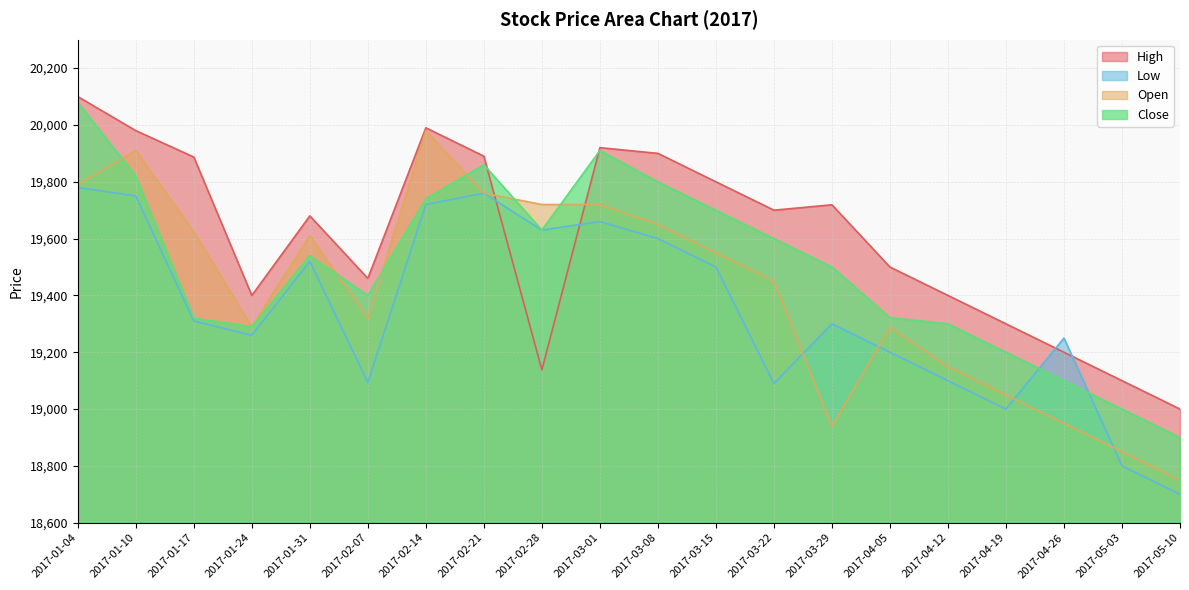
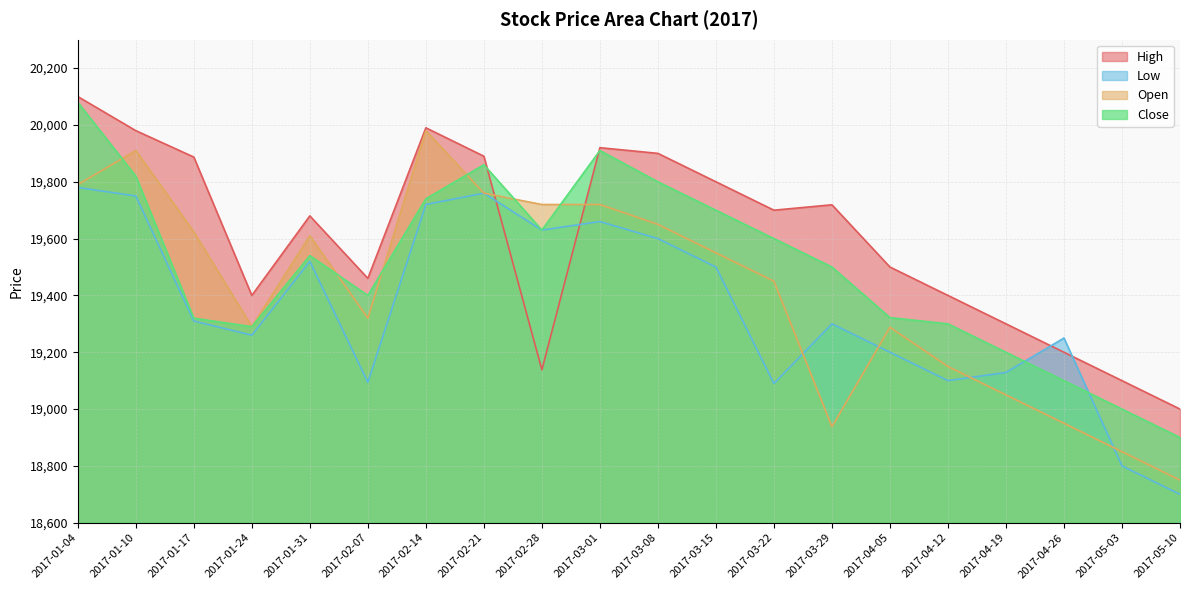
  {
    "High": {
      "2017-01-04": "20,100",
      "2017-01-10": "19,980",
      "2017-01-17": "19,890",
      "2017-01-24": "19,400",
      "2017-01-31": "19,680",
      "2017-02-07": "19,460",
      "2017-02-14": "19,990",
      "2017-02-21": "19,890",
      "2017-02-28": "19,140",
      "2017-03-01": "19,920",
      "2017-03-08": "19,900",
      "2017-03-15": "19,800",
      "2017-03-22": "19,700",
      "2017-03-29": "19,720",
      "2017-04-05": "19,500",
      "2017-04-12": "19,400",
      "2017-04-19": "19,300",
      "2017-04-26": "19,200",
      "2017-05-03": "19,100",
      "2017-05-10": "19,000"
    },
    "Low": {
      "2017-01-04": "19,780",
      "2017-01-10": "19,750",
      "2017-01-17": "19,310",
      "2017-01-24": "19,260",
      "2017-01-31": "19,520",
      "2017-02-07": "19,090",
      "2017-02-14": "19,720",
      "2017-03-01": "19,660",
      "2017-03-08": "19,600",
      "2017-03-15": "19,500",
      "2017-03-22": "19,090",
      "2017-03-29": "19,300",
      "2017-04-05": "19,200",
      "2017-04-12": "19,100",
-     "2017-04-19": "19,000",
+     "2017-04-19": "19,130",
      "2017-04-26": "19,250",
      "2017-05-03": "18,800",
      "2017-05-10": "18,700"
    },
    "Open": {
      "2017-01-04": "19,790",
      "2017-01-10": "19,910",
      "2017-01-17": "19,620",
      "2017-01-31": "19,610",
      "2017-02-07": "19,320",
      "2017-02-14": "19,980",
      "2017-02-28": "19,720",
      "2017-03-01": "19,720",
      "2017-03-08": "19,650",
      "2017-03-15": "19,550",
      "2017-03-22": "19,450",
      "2017-03-29": "18,940",
      "2017-04-05": "19,290",
      "2017-04-12": "19,150",
      "2017-04-19": "19,050",
      "2017-04-26": "18,950",
      "2017-05-03": "18,850",
      "2017-05-10": "18,750"
    },
    "Close": {
      "2017-01-04": "20,080",
      "2017-01-10": "19,820",
      "2017-01-17": "19,320",
      "2017-01-31": "19,540",
      "2017-02-07": "19,400",
      "2017-02-14": "19,740",
      "2017-02-21": "19,860",
      "2017-03-01": "19,910",
      "2017-03-08": "19,800",
      "2017-03-15": "19,700",
      "2017-03-22": "19,600",
      "2017-03-29": "19,500",
      "2017-04-05": "19,320",
      "2017-04-12": "19,300",
      "2017-04-19": "19,200",
      "2017-04-26": "19,100",
      "2017-05-03": "19,000",
      "2017-05-10": "18,900"
    }
  }
